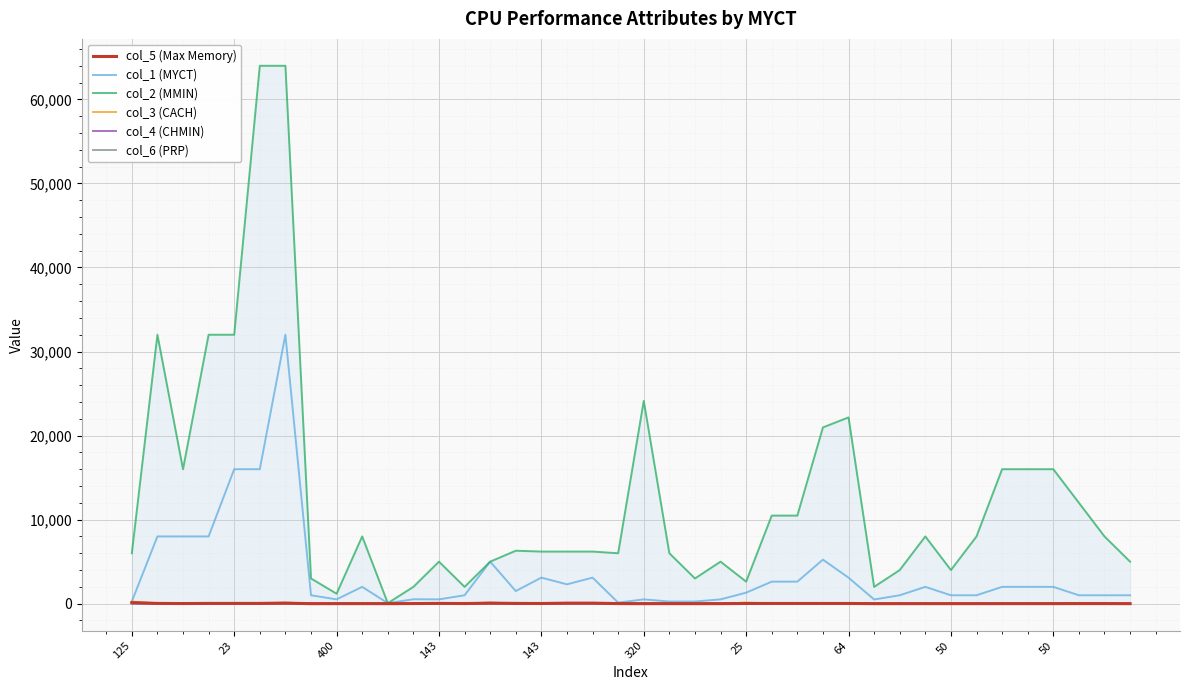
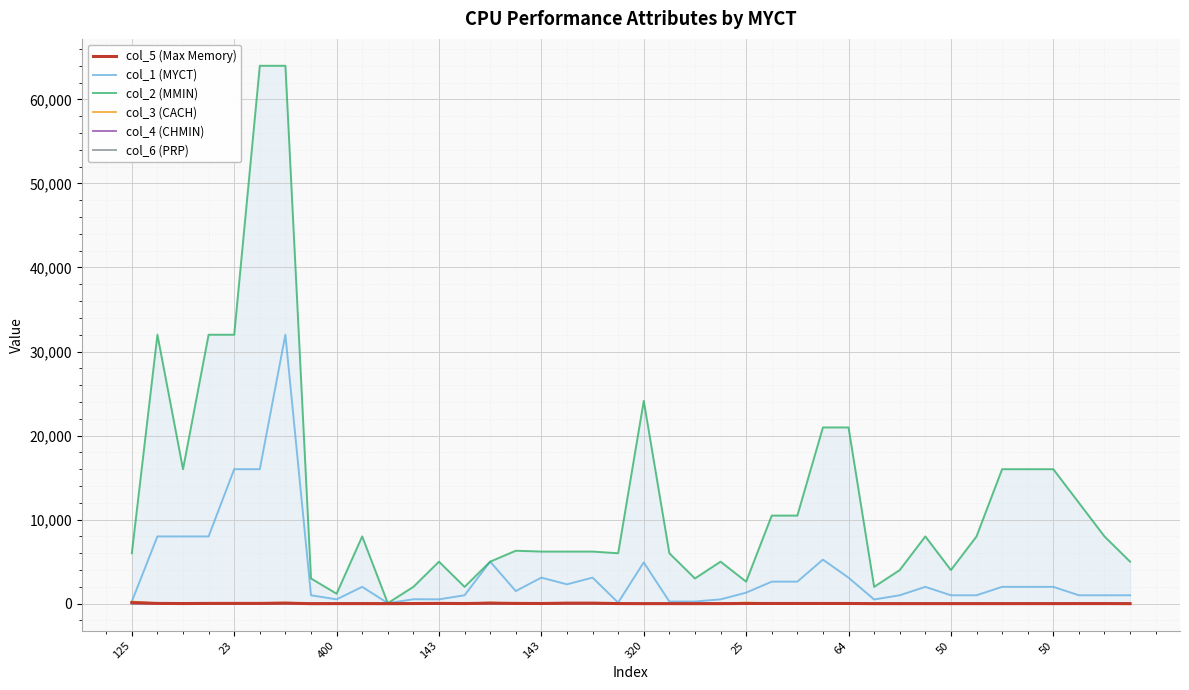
  {
    "col_1 (MYCT)": {
      "400": "1,000",
-     "320": "1,000",
+     "320": "5,000",
      "64": "3,000"
    },
    "col_2 (MMIN)": {
      "125": "6,000",
      "400": "1,000",
      "320": "24,000",
-     "64": "22,000"
+     "64": "21,000"
    }
  }
